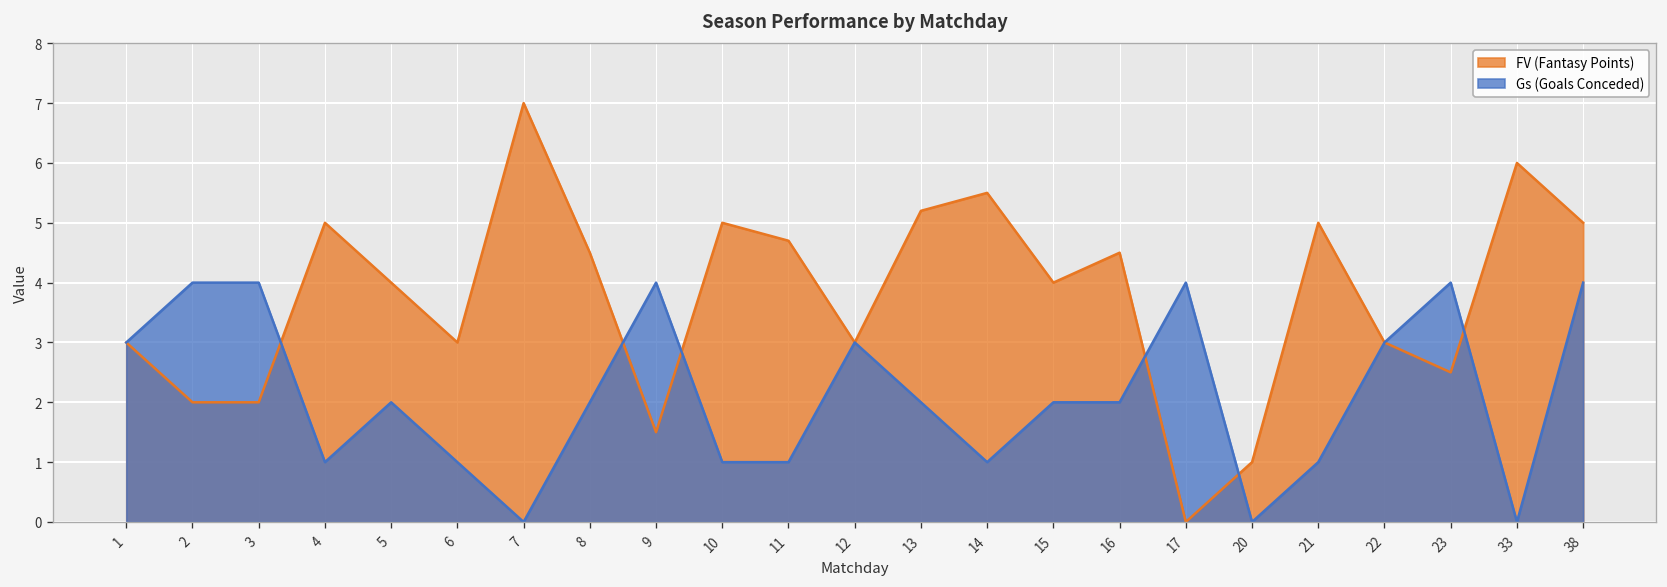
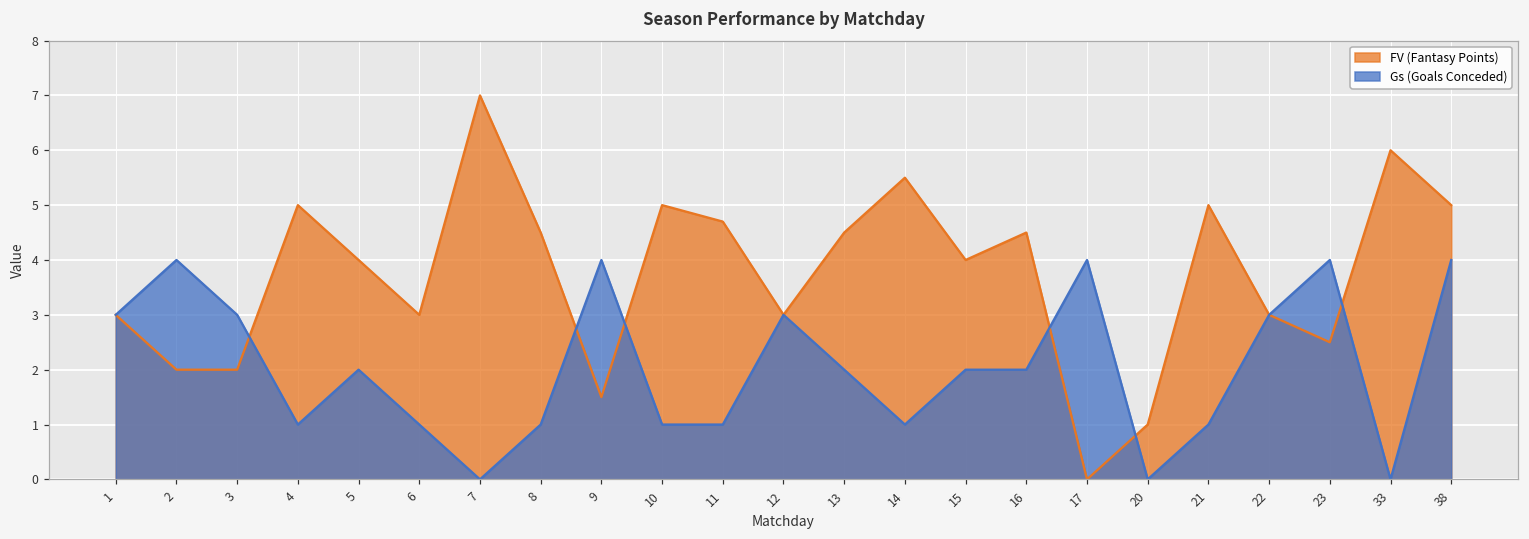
  {
    "FV (Fantasy Points)": {
      "2": 2.0,
      "3": 2.0,
      "4": 5.0,
      "5": 4.0,
      "6": 3.0,
      "7": 7.0,
      "8": 4.5,
      "9": 1.5,
      "10": 5.0,
      "11": 4.7,
-     "13": 5.2,
+     "13": 4.5,
      "14": 5.5,
      "15": 4.0,
      "16": 4.5,
      "17": 0.0,
      "20": 1.0,
      "21": 5.0,
      "23": 2.5,
      "33": 6.0,
      "38": 5.0
    },
    "Gs (Goals Conceded)": {
      "2": 4,
-     "3": 4,
+     "3": 3,
      "4": 1,
      "5": 2,
      "6": 1,
      "7": 0,
-     "8": 2,
+     "8": 1,
      "9": 4,
      "10": 1,
      "11": 1,
      "13": 2,
      "14": 1,
      "15": 2,
      "16": 2,
      "17": 4,
      "20": 0,
      "21": 1,
      "23": 4,
      "33": 0,
      "38": 4
    }
  }
